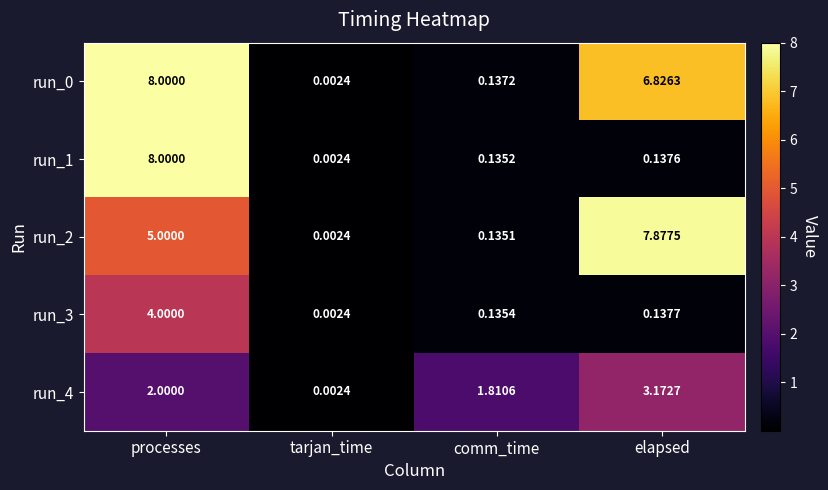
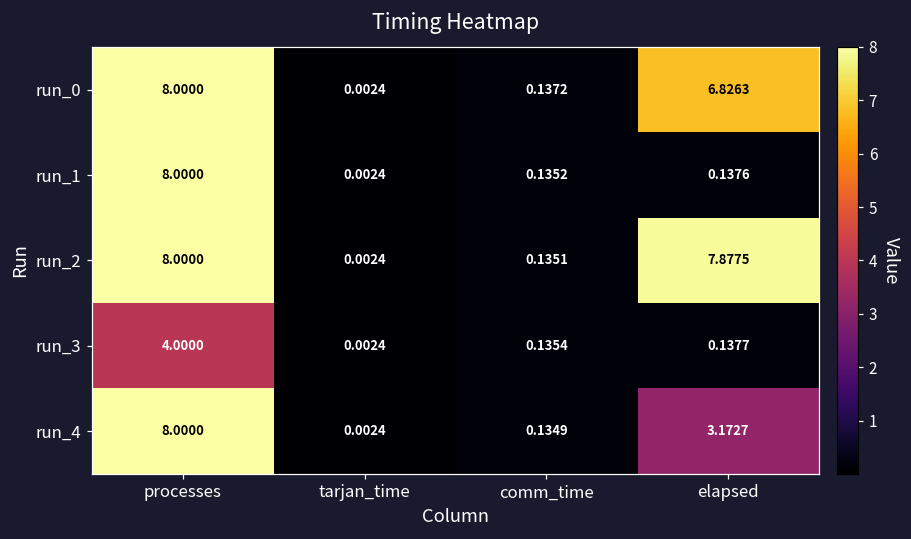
  {
    "run_0": {
      "processes": 8.0000,
      "tarjan_time": 0.0024,
      "comm_time": 0.1372,
      "elapsed": 6.8263
    },
    "run_1": {
      "processes": 8.0000,
      "tarjan_time": 0.0024,
      "comm_time": 0.1352,
      "elapsed": 0.1376
    },
    "run_2": {
-     "processes": 5.0000,
+     "processes": 8.0000,
      "tarjan_time": 0.0024,
      "comm_time": 0.1351,
      "elapsed": 7.8775
    },
    "run_3": {
      "processes": 4.0000,
      "tarjan_time": 0.0024,
      "comm_time": 0.1354,
      "elapsed": 0.1377
    },
    "run_4": {
-     "processes": 2.0000,
+     "processes": 8.0000,
      "tarjan_time": 0.0024,
-     "comm_time": 1.8106,
+     "comm_time": 0.1349,
      "elapsed": 3.1727
    }
  }
